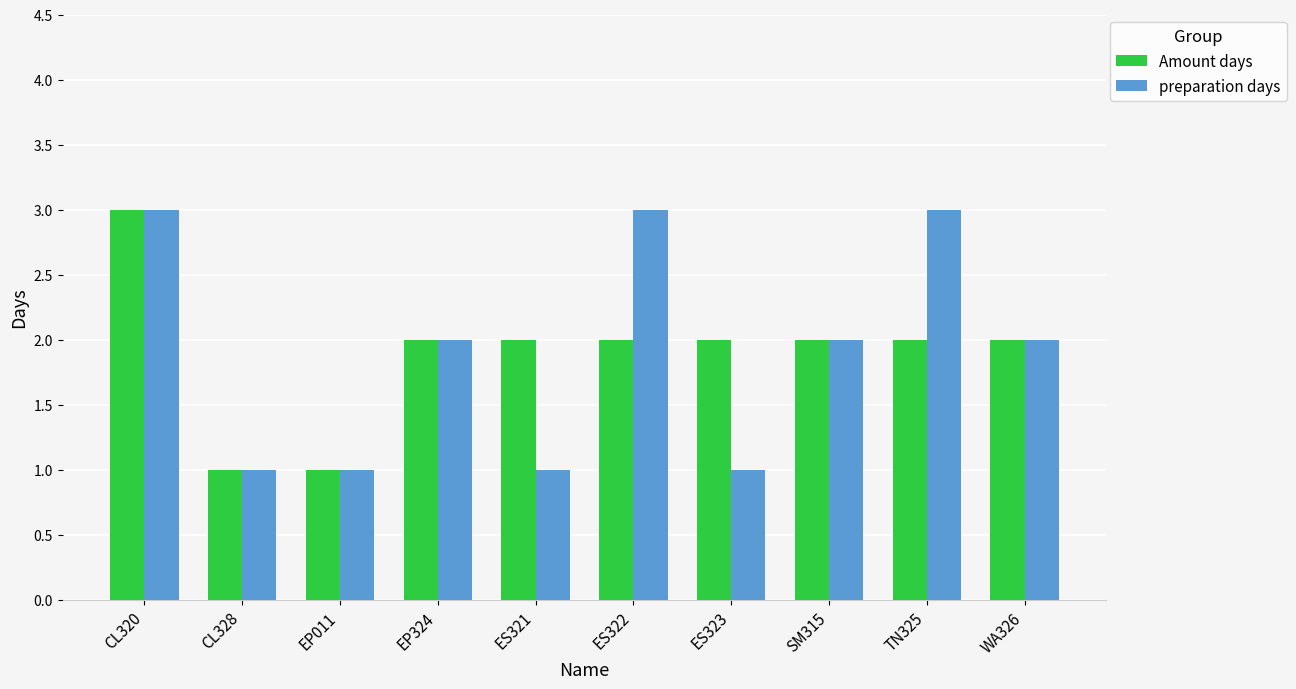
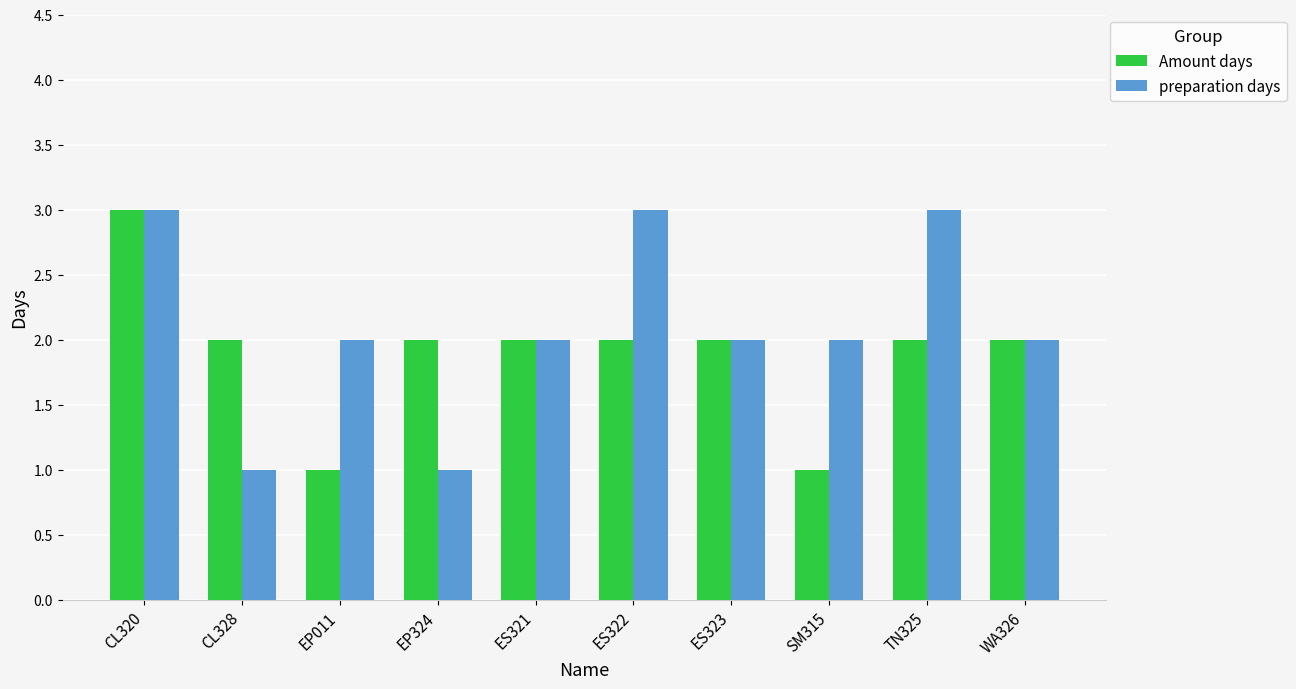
  {
    "Amount days": {
      "CL320": 3,
-     "CL328": 1,
+     "CL328": 2,
      "EP011": 1,
      "EP324": 2,
      "ES321": 2,
      "ES322": 2,
      "ES323": 2,
-     "SM315": 2,
+     "SM315": 1,
      "TN325": 2,
      "WA326": 2
    },
    "preparation days": {
      "CL320": 3,
      "CL328": 1,
-     "EP011": 1,
-     "EP324": 2,
-     "ES321": 1,
+     "EP011": 2,
+     "EP324": 1,
+     "ES321": 2,
      "ES322": 3,
-     "ES323": 1,
+     "ES323": 2,
      "SM315": 2,
      "TN325": 3,
      "WA326": 2
    }
  }
